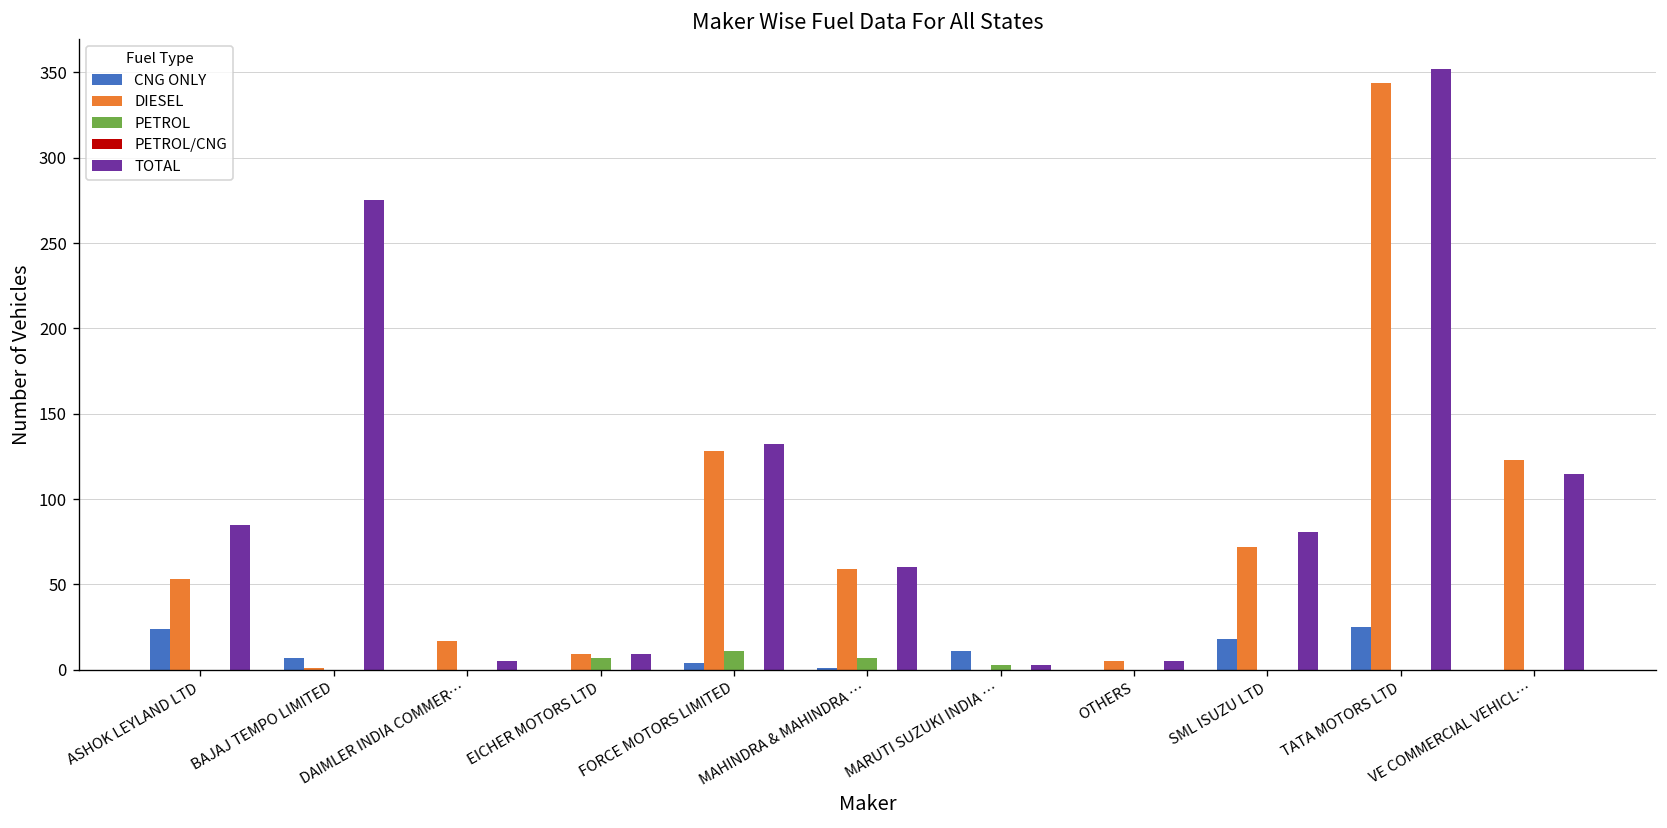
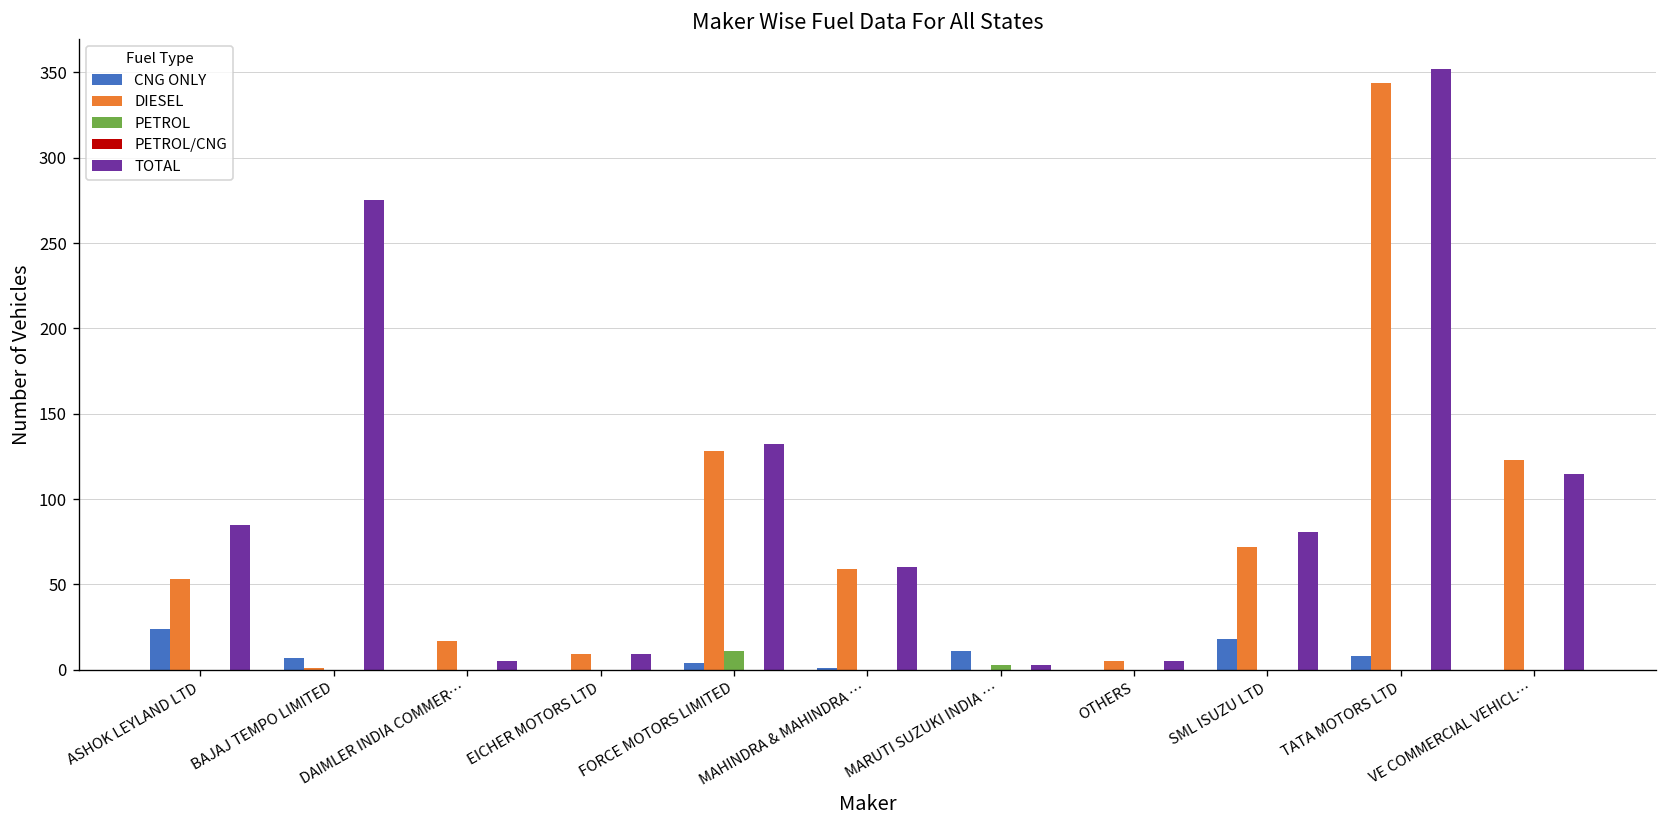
  {
    "CNG ONLY": {
      "ASHOK LEYLAND LTD": 24,
      "BAJAJ TEMPO LIMITED": 7,
      "DAIMLER INDIA COMMER…": 0,
      "EICHER MOTORS LTD": 0,
      "FORCE MOTORS LIMITED": 4,
      "MARUTI SUZUKI INDIA …": 11,
      "OTHERS": 0,
      "SML ISUZU LTD": 18,
-     "TATA MOTORS LTD": 25,
+     "TATA MOTORS LTD": 8,
      "VE COMMERCIAL VEHICL…": 0
    },
    "DIESEL": {
      "ASHOK LEYLAND LTD": 53,
      "DAIMLER INDIA COMMER…": 17,
      "EICHER MOTORS LTD": 9,
      "FORCE MOTORS LIMITED": 128,
      "MAHINDRA & MAHINDRA …": 59,
      "MARUTI SUZUKI INDIA …": 0,
      "OTHERS": 5,
      "SML ISUZU LTD": 72,
      "TATA MOTORS LTD": 344,
      "VE COMMERCIAL VEHICL…": 123
    },
    "PETROL": {
      "ASHOK LEYLAND LTD": 0,
      "BAJAJ TEMPO LIMITED": 0,
      "DAIMLER INDIA COMMER…": 0,
-     "EICHER MOTORS LTD": 7,
+     "EICHER MOTORS LTD": 0,
      "FORCE MOTORS LIMITED": 11,
-     "MAHINDRA & MAHINDRA …": 7,
+     "MAHINDRA & MAHINDRA …": 0,
      "MARUTI SUZUKI INDIA …": 3,
      "OTHERS": 0,
      "SML ISUZU LTD": 0,
      "TATA MOTORS LTD": 0,
      "VE COMMERCIAL VEHICL…": 0
    },
    "PETROL/CNG": {
      "ASHOK LEYLAND LTD": 0,
      "BAJAJ TEMPO LIMITED": 0,
      "DAIMLER INDIA COMMER…": 0,
      "EICHER MOTORS LTD": 0,
      "FORCE MOTORS LIMITED": 0,
      "MAHINDRA & MAHINDRA …": 0,
      "MARUTI SUZUKI INDIA …": 0,
      "OTHERS": 0,
      "SML ISUZU LTD": 0,
      "TATA MOTORS LTD": 0,
      "VE COMMERCIAL VEHICL…": 0
    },
    "TOTAL": {
      "ASHOK LEYLAND LTD": 85,
      "BAJAJ TEMPO LIMITED": 275,
      "DAIMLER INDIA COMMER…": 5,
      "EICHER MOTORS LTD": 9,
      "FORCE MOTORS LIMITED": 132,
      "MAHINDRA & MAHINDRA …": 60,
      "MARUTI SUZUKI INDIA …": 3,
      "OTHERS": 5,
      "SML ISUZU LTD": 81,
      "TATA MOTORS LTD": 352,
      "VE COMMERCIAL VEHICL…": 115
    }
  }
